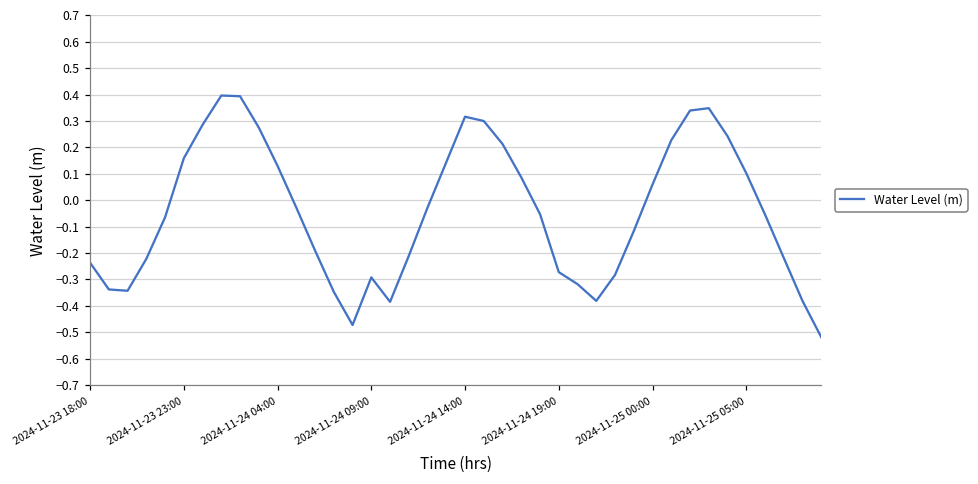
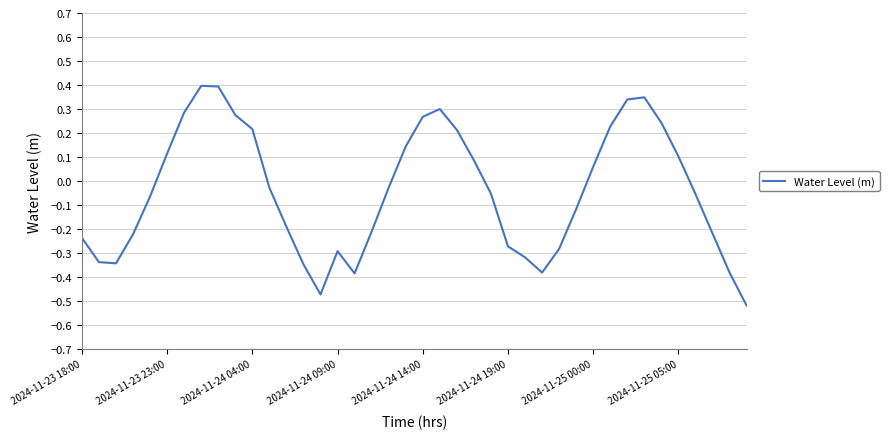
  {
    "2024-11-23 18:00": -0.24,
-   "2024-11-23 23:00": 0.16,
-   "2024-11-24 04:00": 0.13,
+   "2024-11-23 23:00": 0.11,
+   "2024-11-24 04:00": 0.22,
    "2024-11-24 09:00": -0.29,
-   "2024-11-24 14:00": 0.32,
+   "2024-11-24 14:00": 0.27,
    "2024-11-24 19:00": -0.27,
    "2024-11-25 00:00": 0.06,
    "2024-11-25 05:00": 0.10
  }
